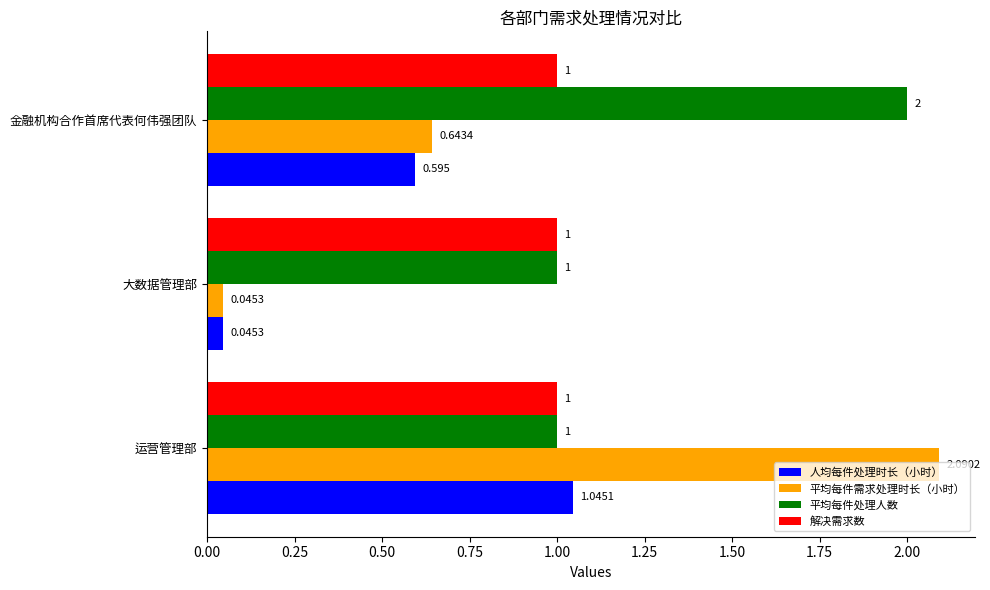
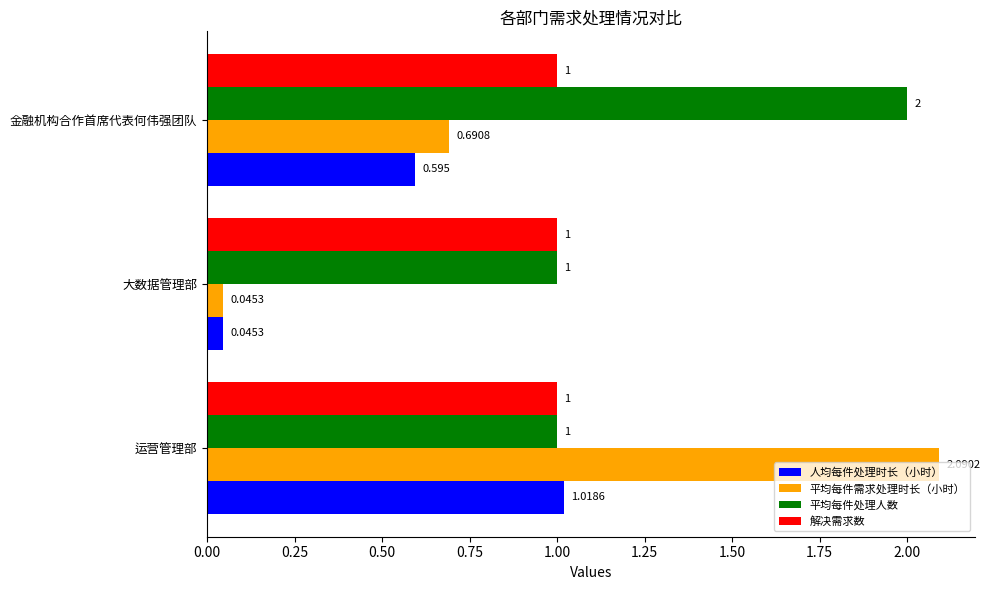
  {
    "人均每件处理时长（小时）": {
      "金融机构合作首席代表何伟强团队": 0.595,
      "大数据管理部": 0.0453,
-     "运营管理部": 1.0451
+     "运营管理部": 1.0186
    },
    "平均每件需求处理时长（小时）": {
-     "金融机构合作首席代表何伟强团队": 0.6434,
+     "金融机构合作首席代表何伟强团队": 0.6908,
      "大数据管理部": 0.0453
    },
    "平均每件处理人数": {
      "金融机构合作首席代表何伟强团队": 2,
      "大数据管理部": 1,
      "运营管理部": 1
    },
    "解决需求数": {
      "金融机构合作首席代表何伟强团队": 1,
      "大数据管理部": 1,
      "运营管理部": 1
    }
  }
